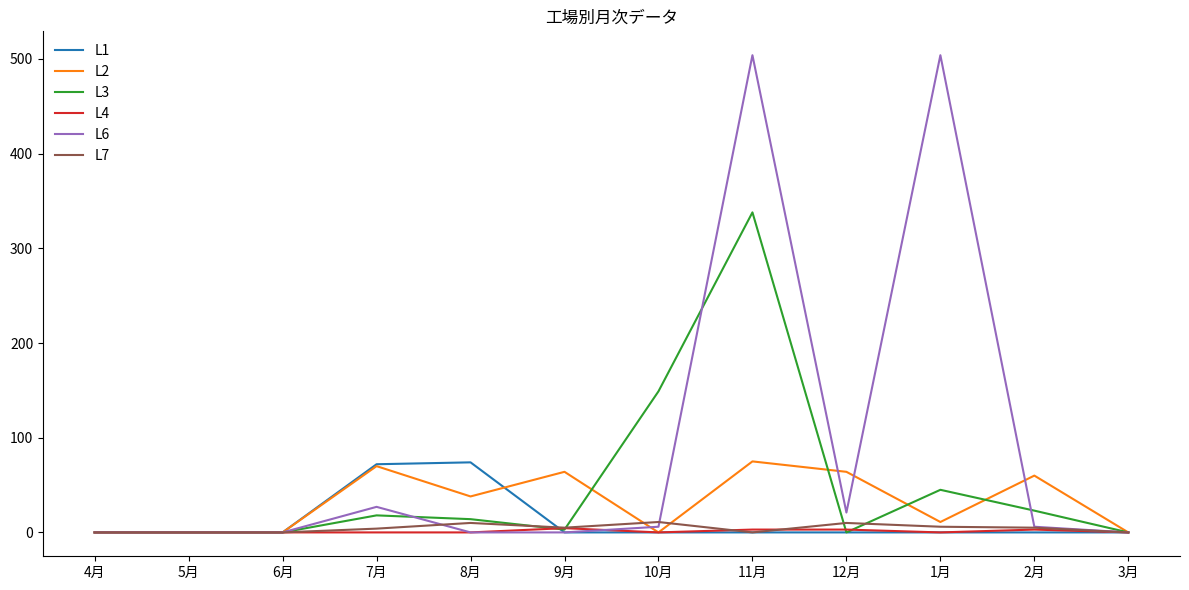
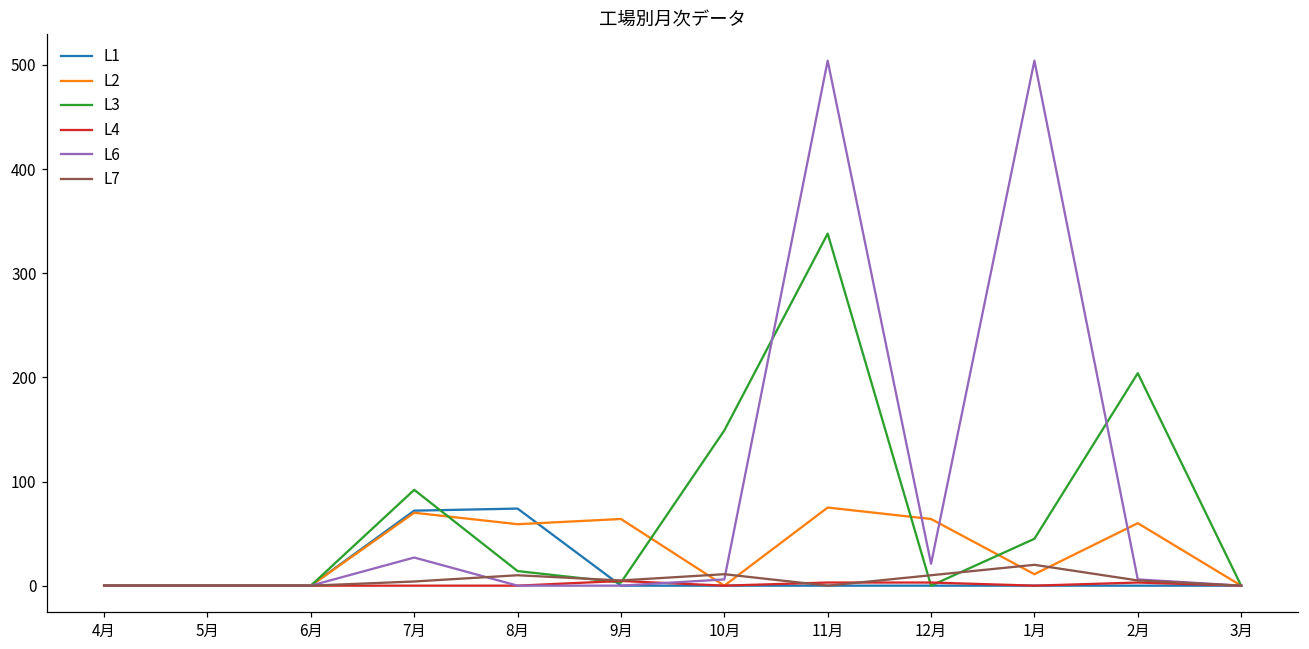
  {
    "L1": {
      "8月": 70,
      "2月": 0
    },
    "L2": {
-     "8月": 40,
+     "8月": 60,
      "9月": 60,
      "11月": 80,
      "12月": 60,
      "1月": 10,
      "2月": 60
    },
    "L3": {
-     "7月": 20,
+     "7月": 90,
      "8月": 10,
      "10月": 150,
      "11月": 340,
      "1月": 50,
-     "2月": 20
+     "2月": 200
    },
    "L4": {
      "7月": 0,
      "11月": 0,
      "12月": 0
    },
    "L6": {
      "7月": 30,
      "10月": 10,
      "11月": 500,
      "12月": 20,
      "1月": 500
    },
    "L7": {
      "7月": 0,
      "8月": 10,
      "10月": 10,
      "12月": 10,
-     "1月": 10
+     "1月": 20
    }
  }
